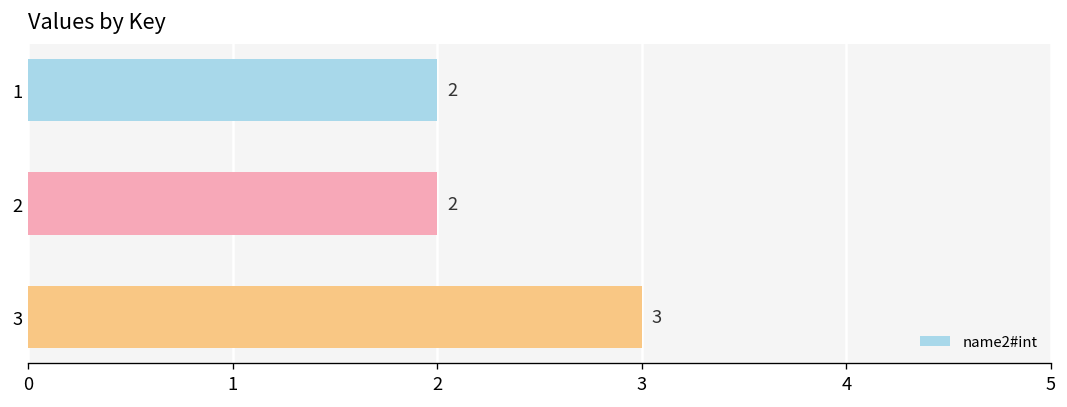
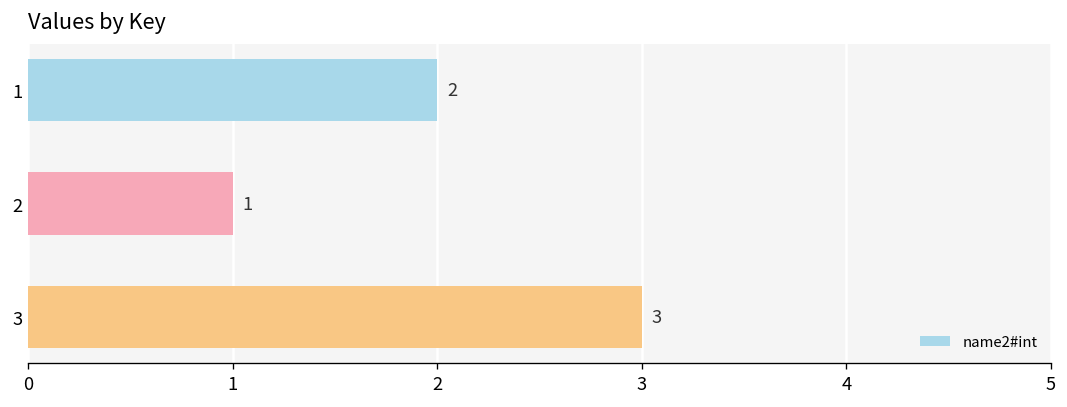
  {
    "1": 2,
-   "2": 2,
+   "2": 1,
    "3": 3
  }
